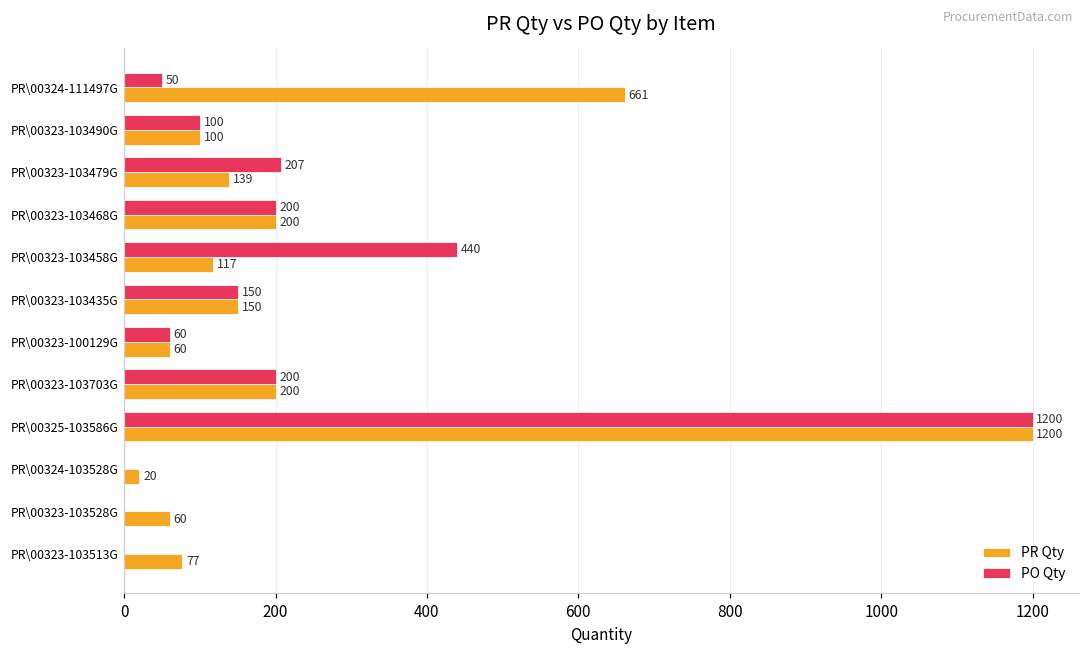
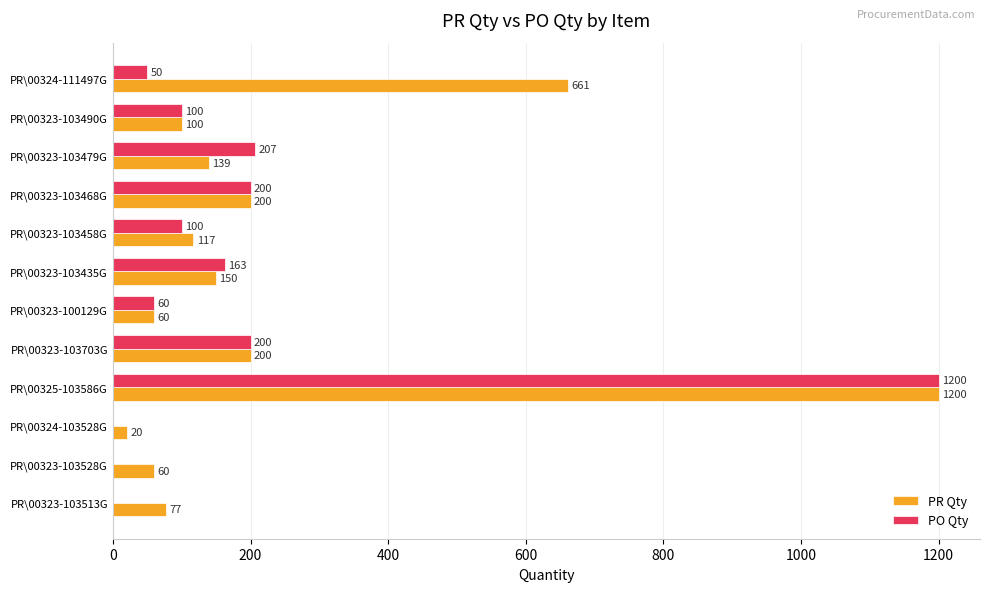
  {
    "PR Qty": {
      "PR\\00324-111497G": 661,
      "PR\\00323-103490G": 100,
      "PR\\00323-103479G": 139,
      "PR\\00323-103468G": 200,
      "PR\\00323-103458G": 117,
      "PR\\00323-103435G": 150,
      "PR\\00323-100129G": 60,
      "PR\\00323-103703G": 200,
      "PR\\00325-103586G": 1200,
      "PR\\00324-103528G": 20,
      "PR\\00323-103528G": 60,
      "PR\\00323-103513G": 77
    },
    "PO Qty": {
      "PR\\00324-111497G": 50,
      "PR\\00323-103490G": 100,
      "PR\\00323-103479G": 207,
      "PR\\00323-103468G": 200,
-     "PR\\00323-103458G": 440,
-     "PR\\00323-103435G": 150,
+     "PR\\00323-103458G": 100,
+     "PR\\00323-103435G": 163,
      "PR\\00323-100129G": 60,
      "PR\\00323-103703G": 200,
      "PR\\00325-103586G": 1200
    }
  }
